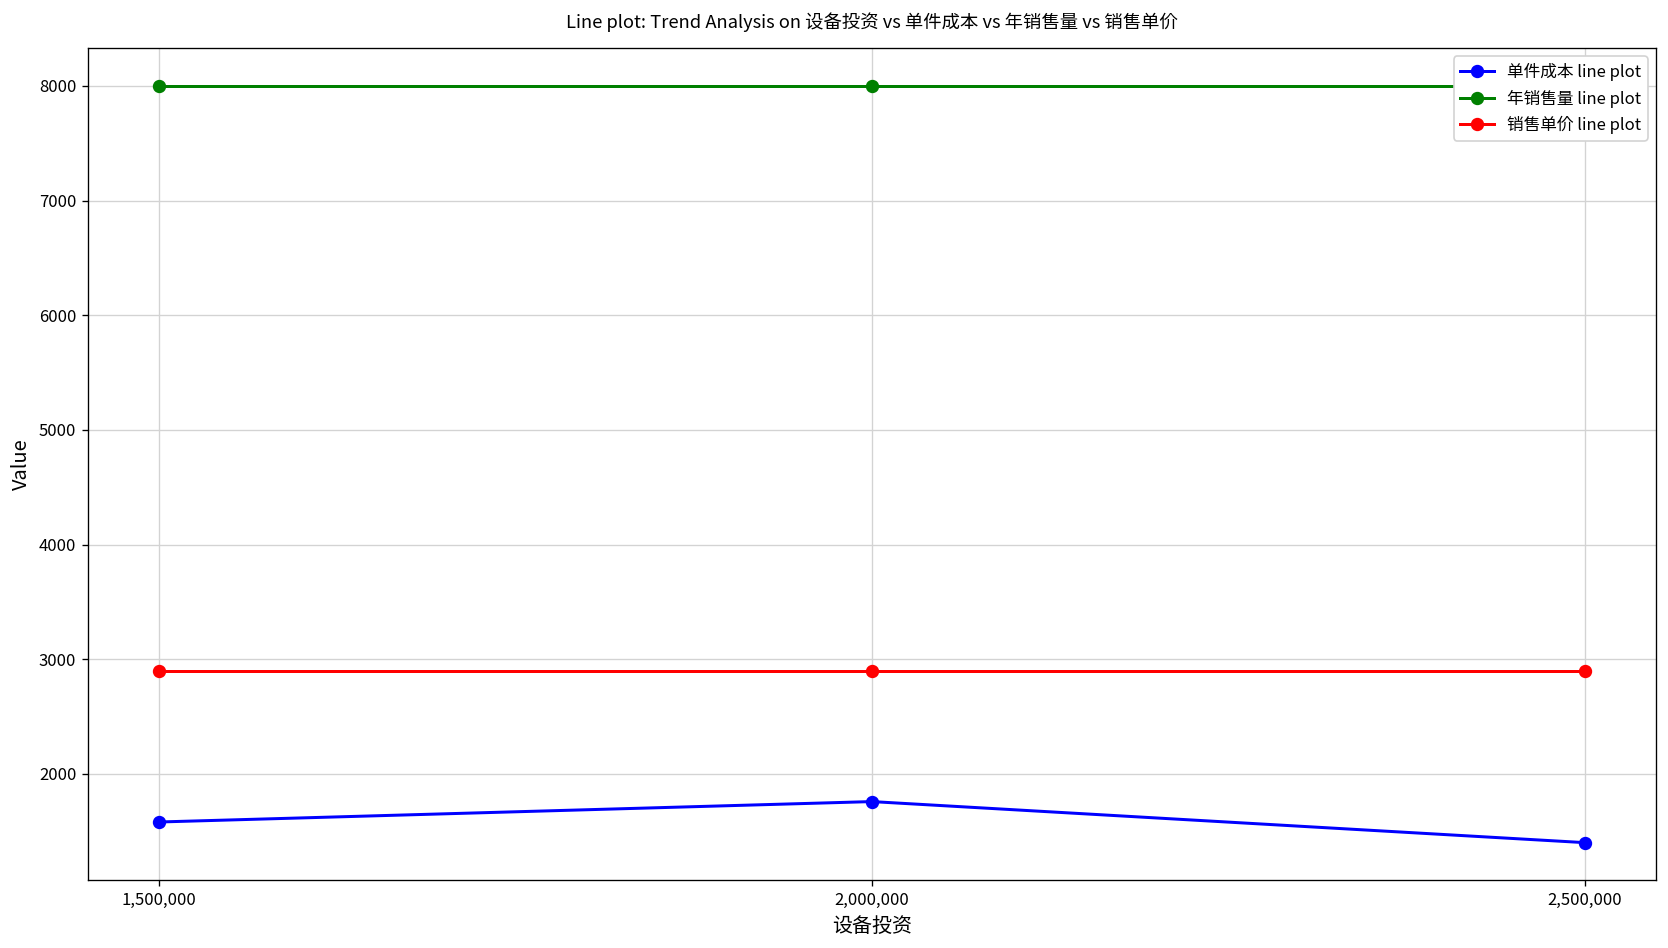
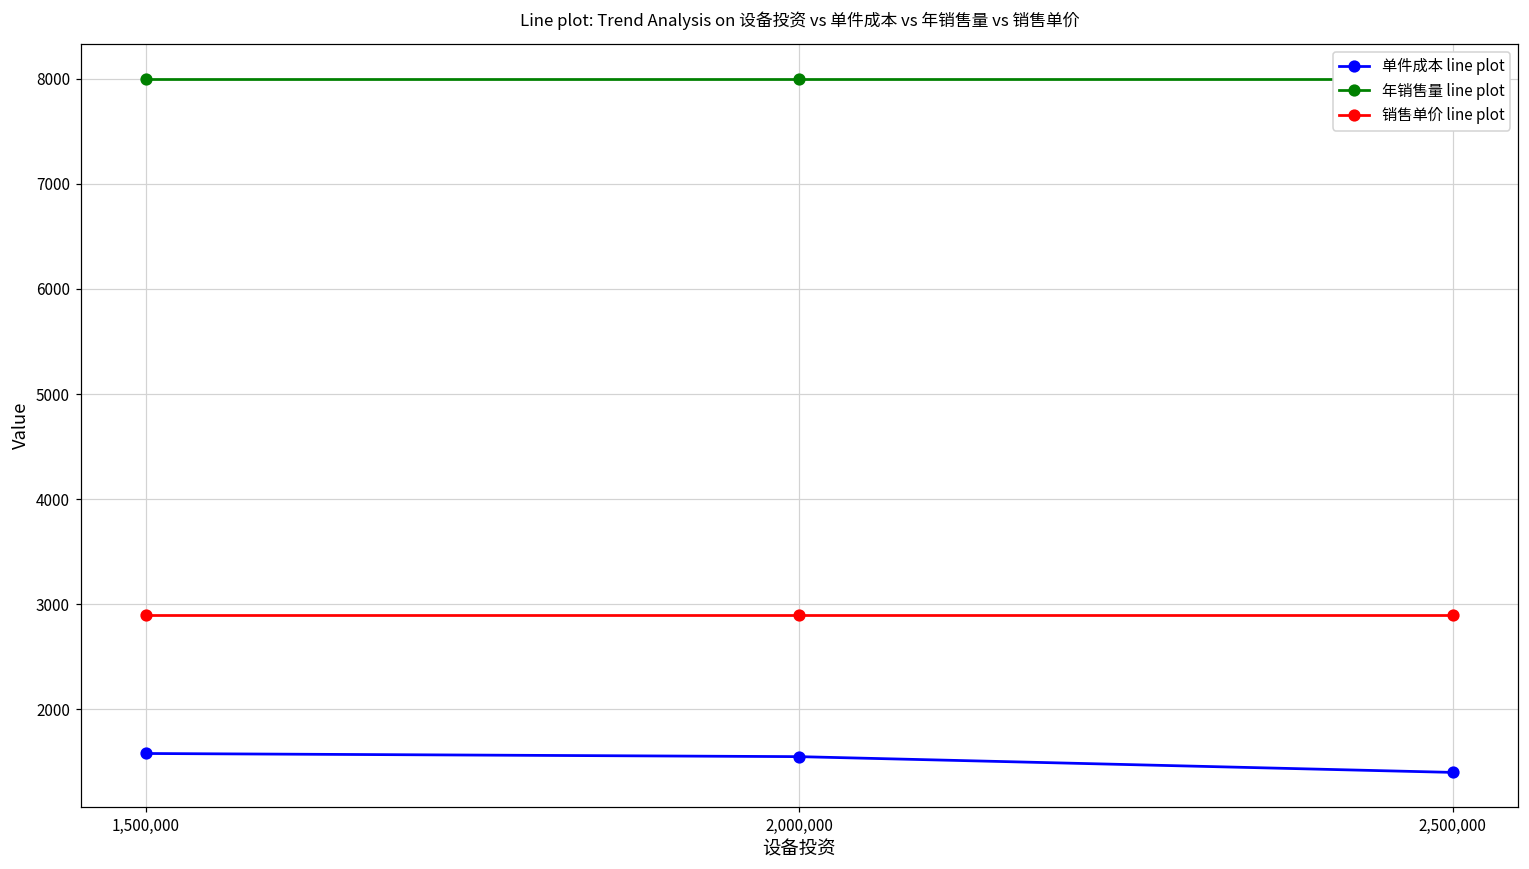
  {
    "单件成本 line plot": {
      "1,500,000": 1600,
-     "2,000,000": 1800,
+     "2,000,000": 1600,
      "2,500,000": 1400
    },
    "年销售量 line plot": {
      "1,500,000": 8000,
      "2,000,000": 8000
    },
    "销售单价 line plot": {
      "1,500,000": 2900,
      "2,000,000": 2900,
      "2,500,000": 2900
    }
  }
